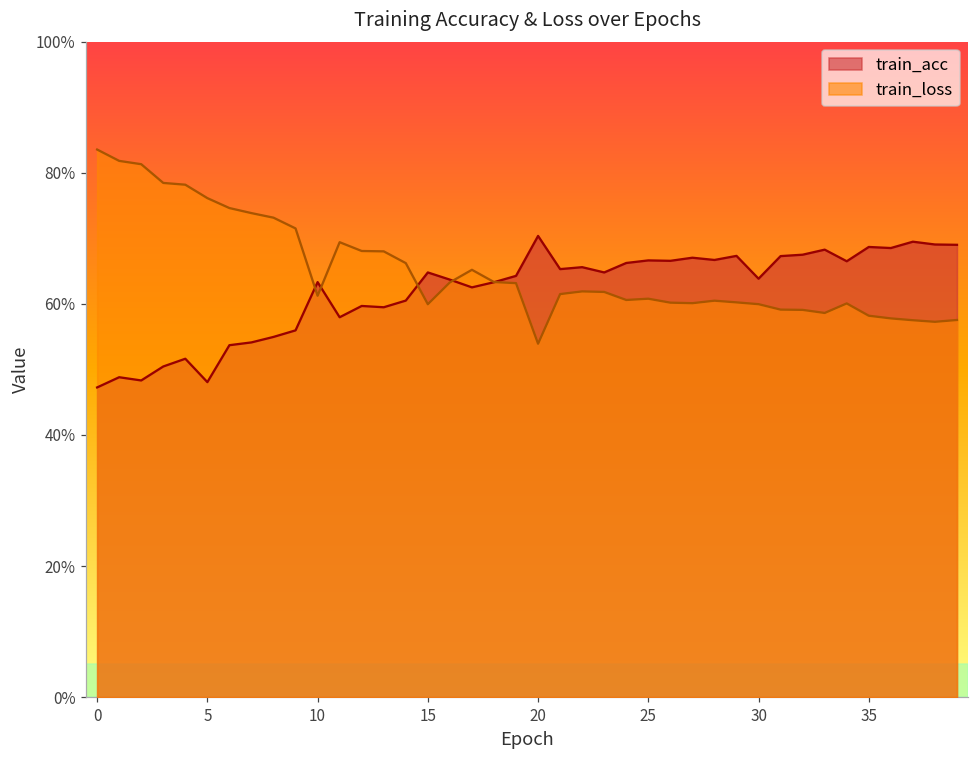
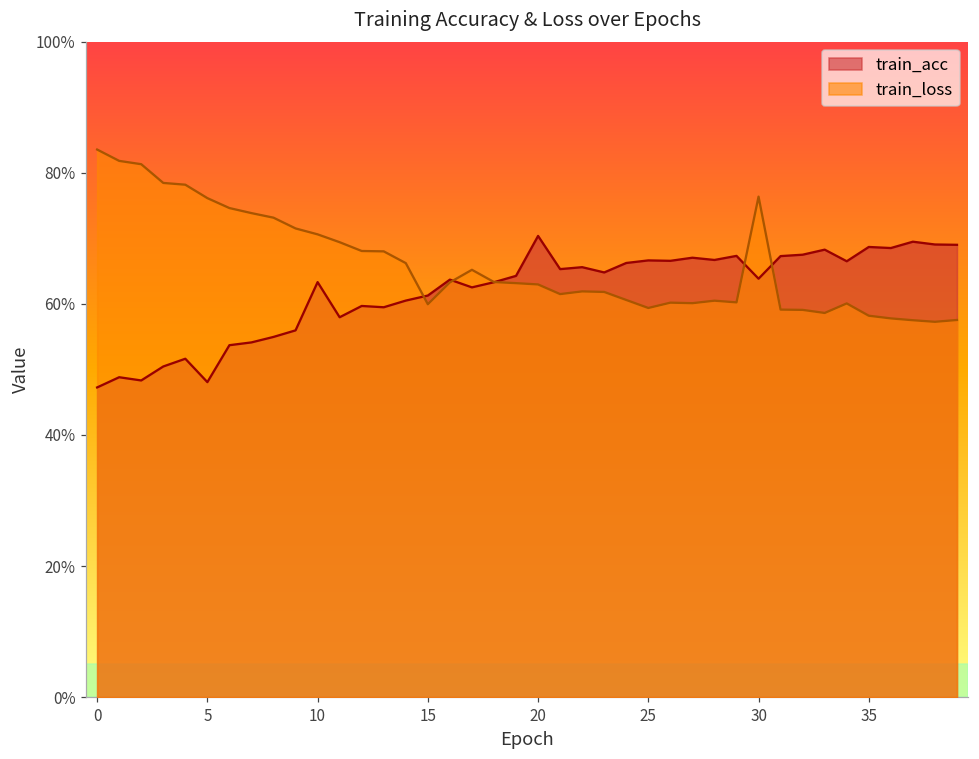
  {
    "train_acc": {
      "0": "47%",
      "5": "48%",
      "10": "63%",
-     "15": "65%",
+     "15": "61%",
      "20": "70%",
      "25": "67%",
      "30": "64%",
      "35": "69%"
    },
    "train_loss": {
      "0": "84%",
      "5": "76%",
-     "10": "61%",
+     "10": "71%",
      "15": "60%",
-     "20": "54%",
-     "25": "61%",
-     "30": "60%",
+     "20": "63%",
+     "25": "59%",
+     "30": "76%",
      "35": "58%"
    }
  }
